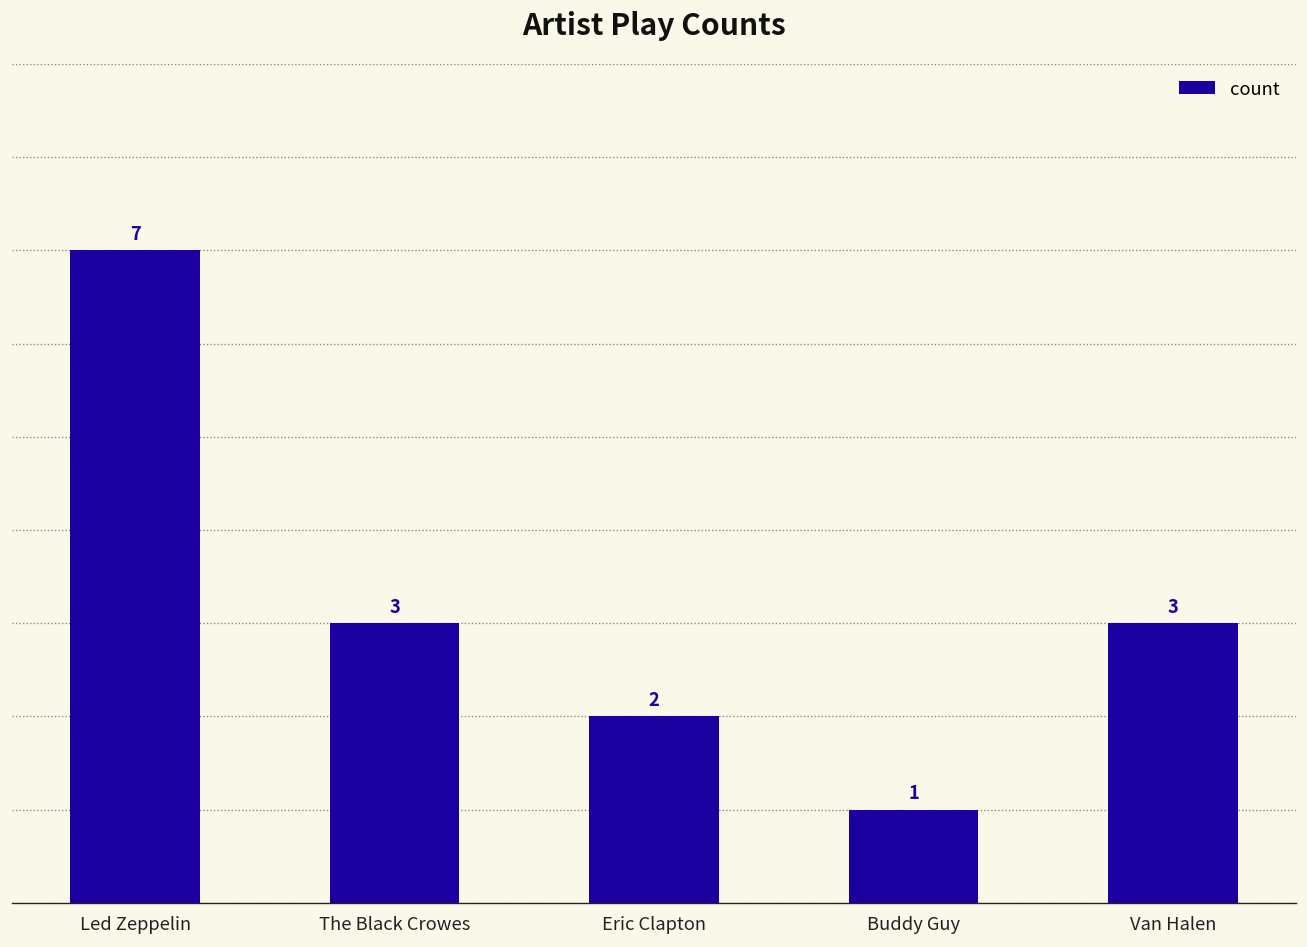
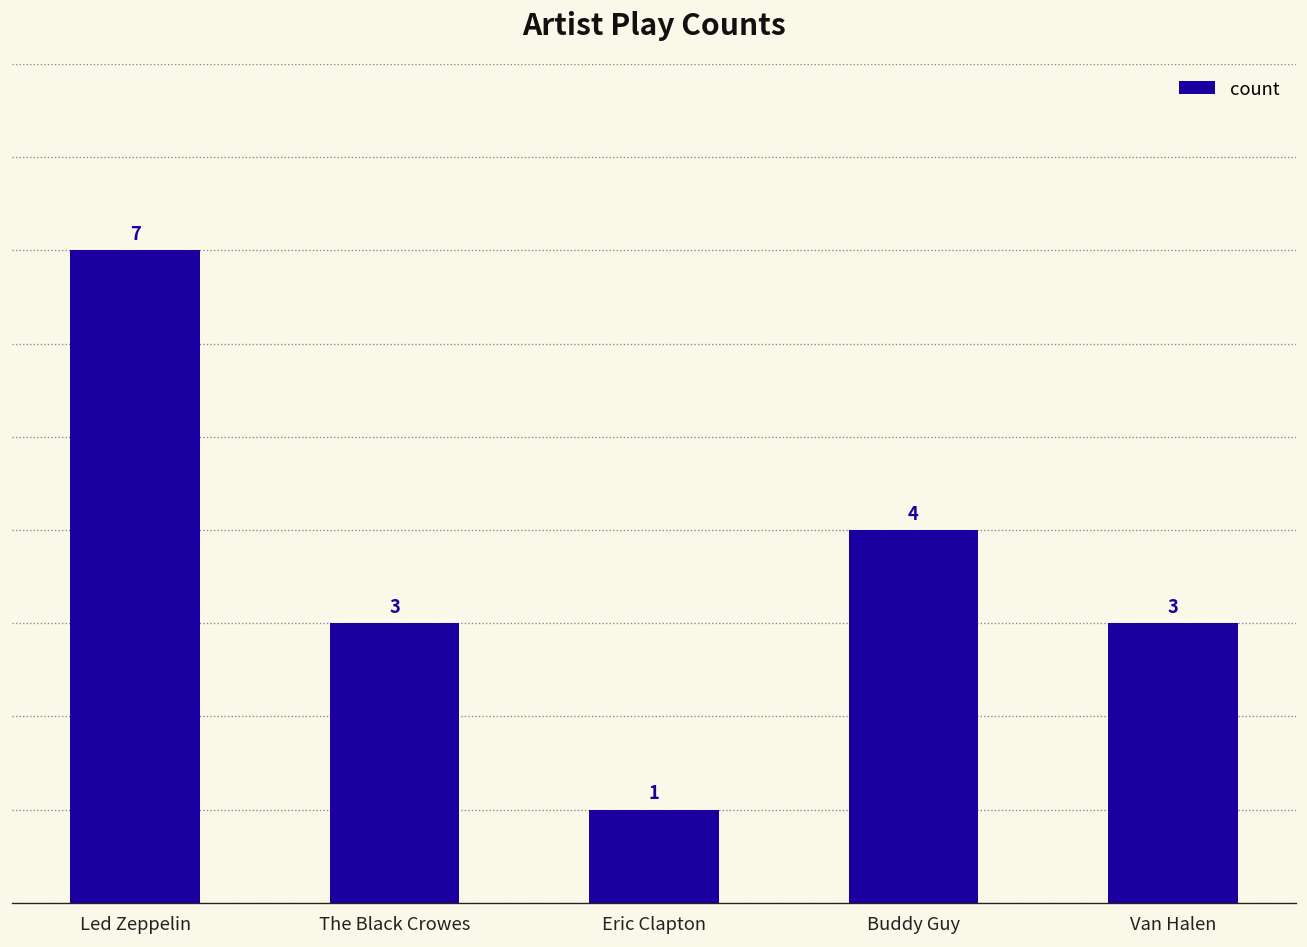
  {
    "Led Zeppelin": 7,
    "The Black Crowes": 3,
-   "Eric Clapton": 2,
-   "Buddy Guy": 1,
+   "Eric Clapton": 1,
+   "Buddy Guy": 4,
    "Van Halen": 3
  }
